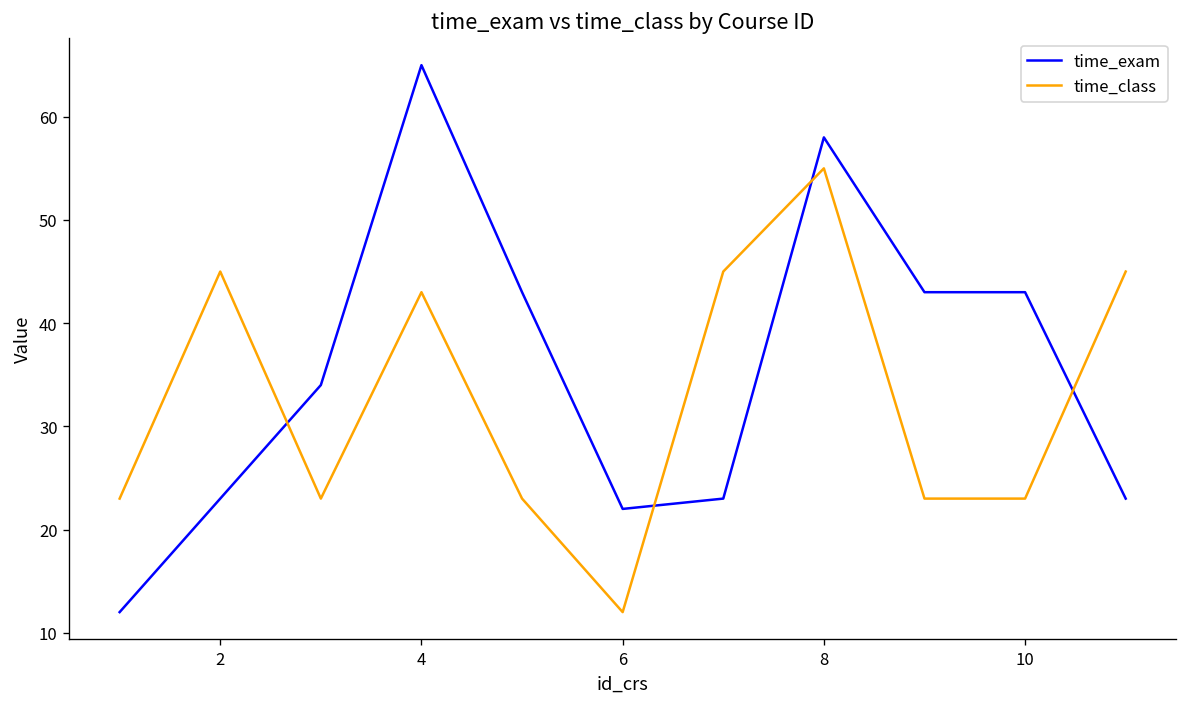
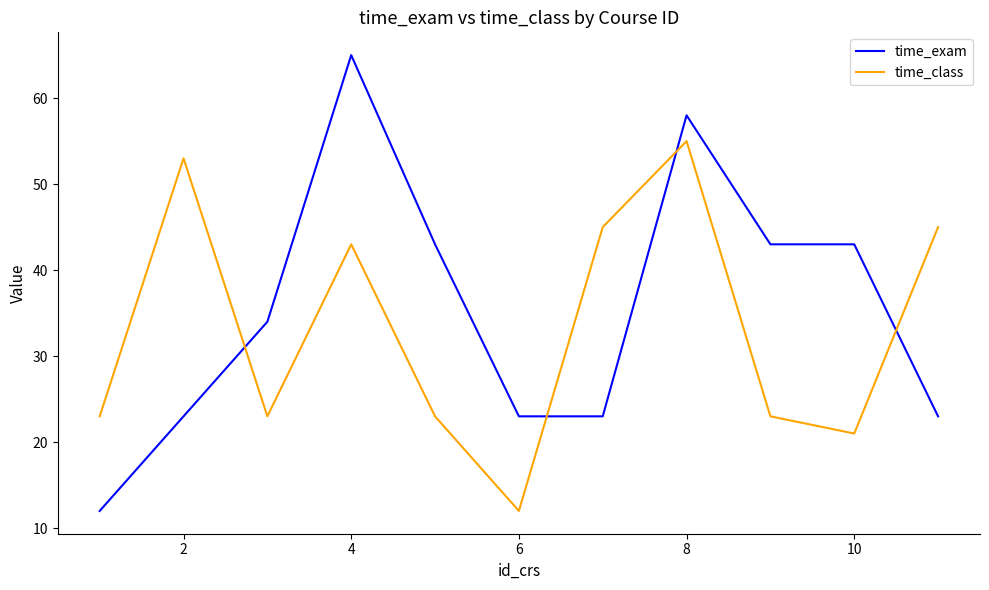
  {
    "time_exam": {
      "2": 23,
      "4": 65,
-     "6": 22,
+     "6": 23,
      "8": 58,
      "10": 43
    },
    "time_class": {
-     "2": 45,
+     "2": 53,
      "4": 43,
      "6": 12,
      "8": 55,
-     "10": 23
+     "10": 21
    }
  }
